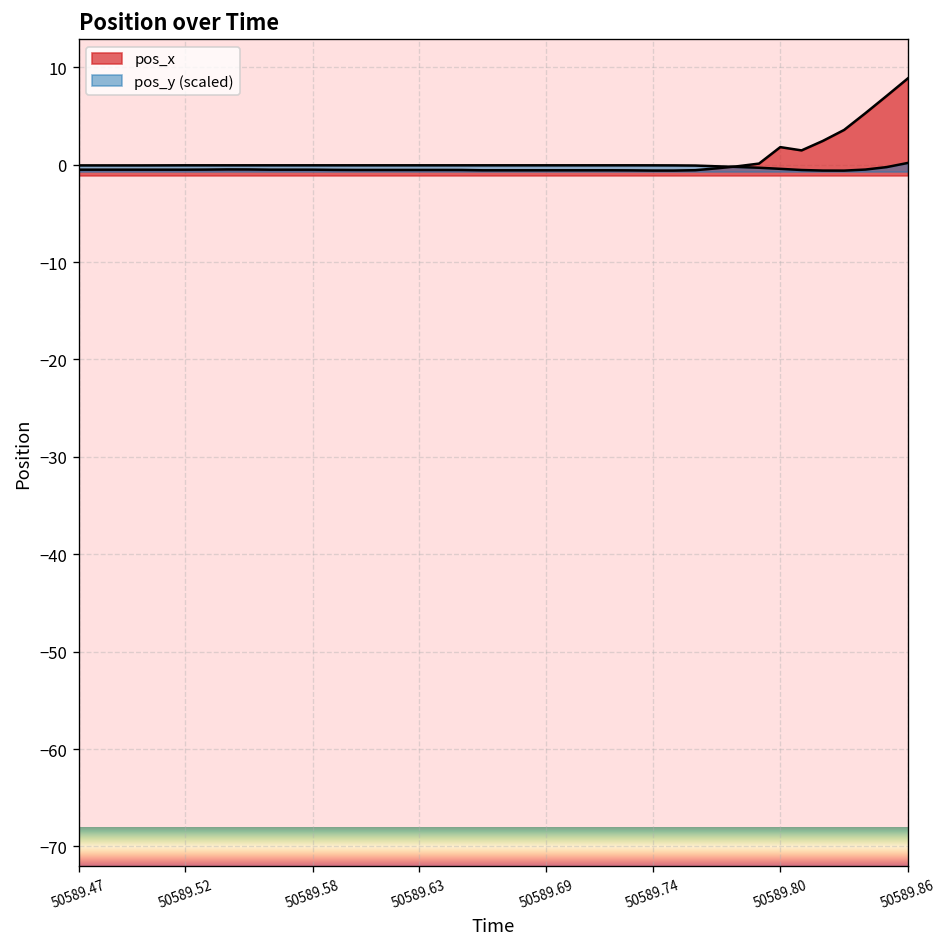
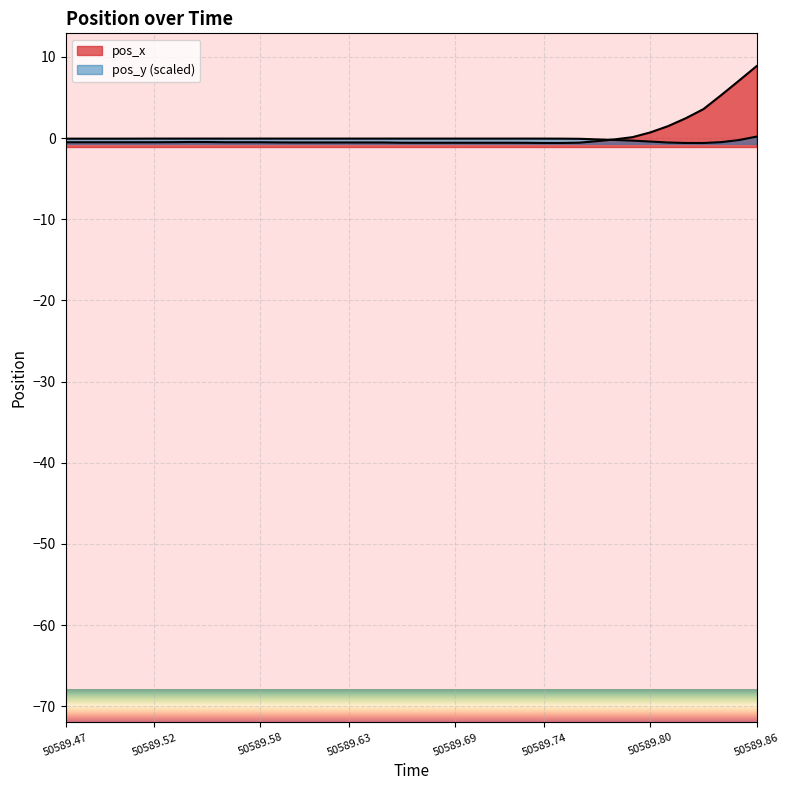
  {
    "pos_x": {
      "50589.47": -1,
      "50589.52": -1,
      "50589.58": -1,
      "50589.63": -1,
      "50589.69": -1,
      "50589.74": -1,
-     "50589.80": 2,
+     "50589.80": 1,
      "50589.86": 9
    },
    "pos_y (scaled)": {
      "50589.47": 0,
      "50589.52": 0,
      "50589.58": 0,
      "50589.63": 0,
      "50589.69": 0,
      "50589.74": 0,
      "50589.80": 0,
      "50589.86": 0
    }
  }
